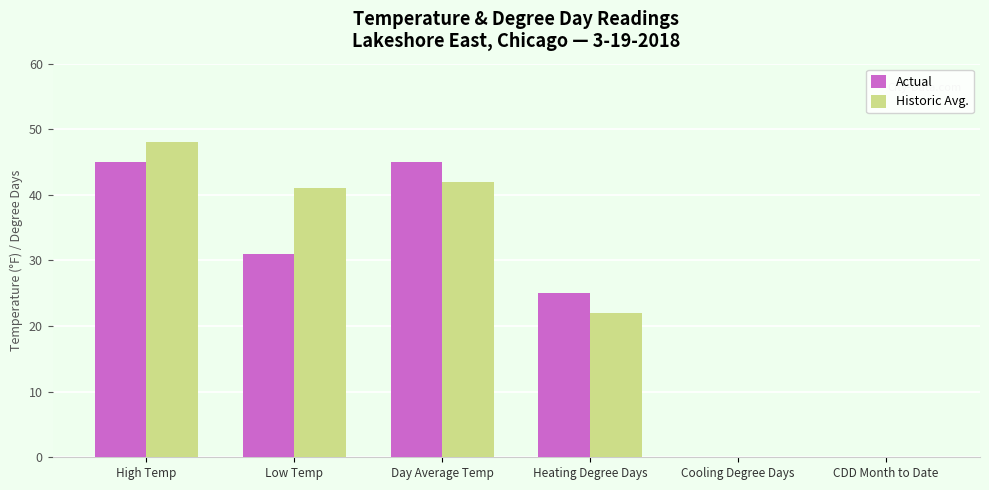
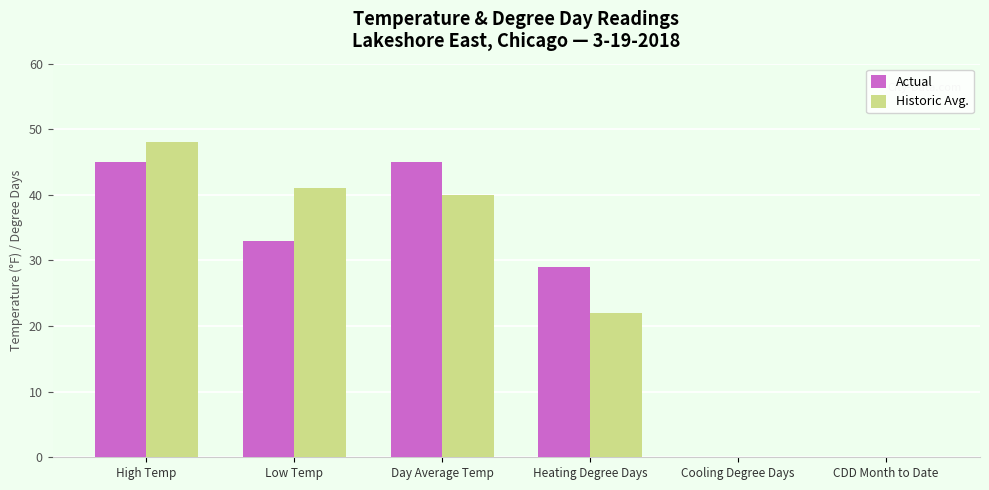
  {
    "Actual": {
      "High Temp": 45,
-     "Low Temp": 31,
+     "Low Temp": 33,
      "Day Average Temp": 45,
-     "Heating Degree Days": 25,
+     "Heating Degree Days": 29,
      "Cooling Degree Days": 0,
      "CDD Month to Date": 0
    },
    "Historic Avg.": {
      "High Temp": 48,
      "Low Temp": 41,
-     "Day Average Temp": 42,
+     "Day Average Temp": 40,
      "Heating Degree Days": 22,
      "Cooling Degree Days": 0,
      "CDD Month to Date": 0
    }
  }
